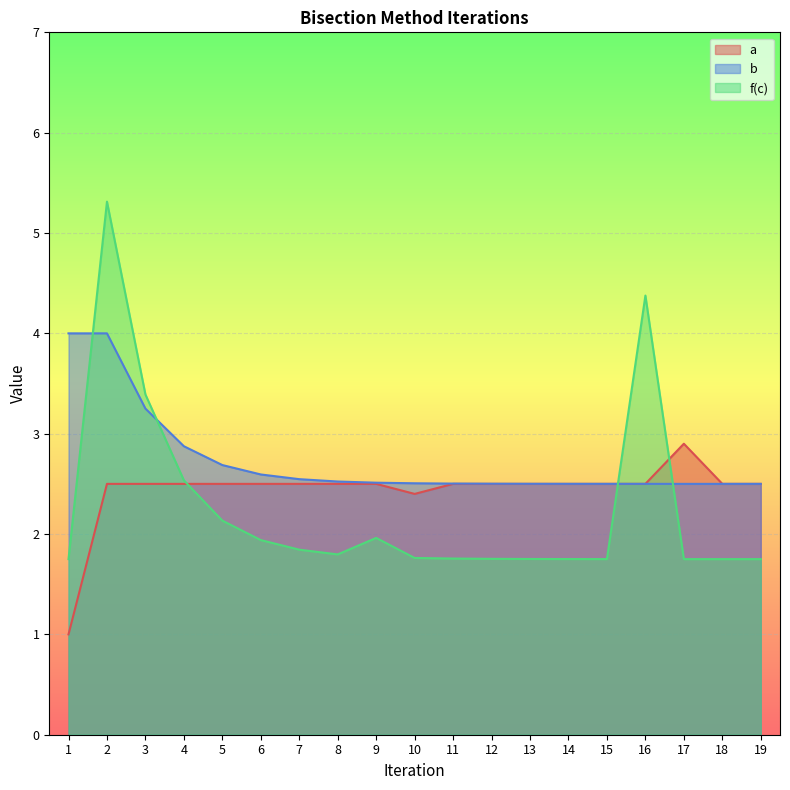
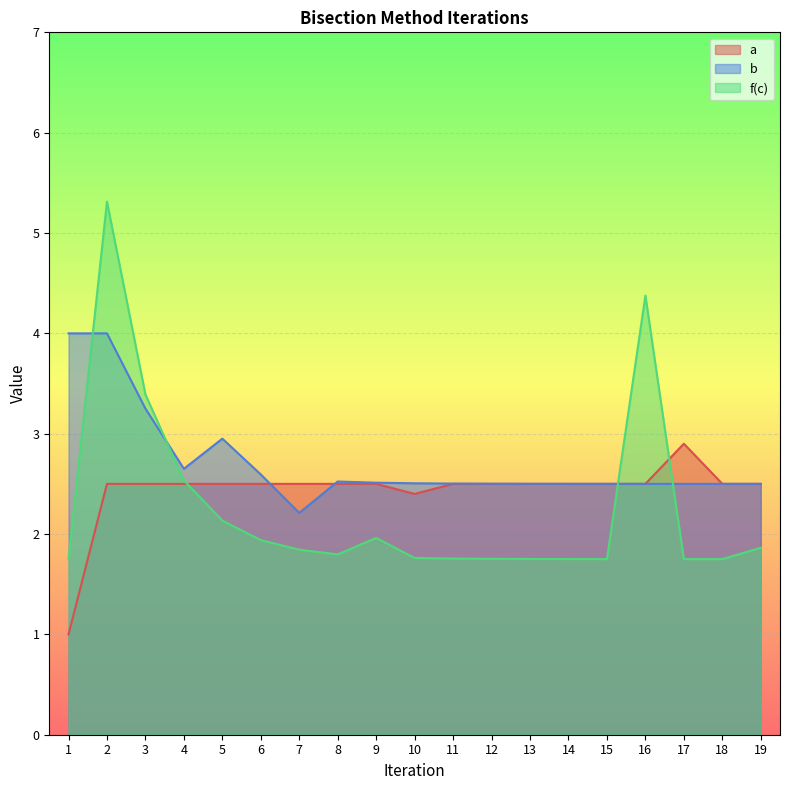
  {
    "a": {
      "1": 1.00,
      "2": 2.50,
      "3": 2.50,
      "4": 2.50,
      "5": 2.50,
      "6": 2.50,
      "7": 2.50,
      "10": 2.40,
      "17": 2.90
    },
    "b": {
      "1": 4.00,
      "2": 4.00,
      "3": 3.25,
-     "4": 2.88,
-     "5": 2.69,
+     "4": 2.65,
+     "5": 2.95,
      "6": 2.59,
-     "7": 2.55,
+     "7": 2.21,
      "10": 2.51,
      "17": 2.50
    },
    "f(c)": {
      "1": 1.75,
      "2": 5.31,
      "3": 3.39,
      "4": 2.54,
      "5": 2.13,
      "6": 1.94,
      "7": 1.84,
      "8": 1.80,
      "9": 1.96,
      "10": 1.76,
      "11": 1.76,
      "12": 1.75,
      "13": 1.75,
      "14": 1.75,
      "15": 1.75,
      "16": 4.38,
      "17": 1.75,
      "18": 1.75,
-     "19": 1.75
+     "19": 1.86
    }
  }
